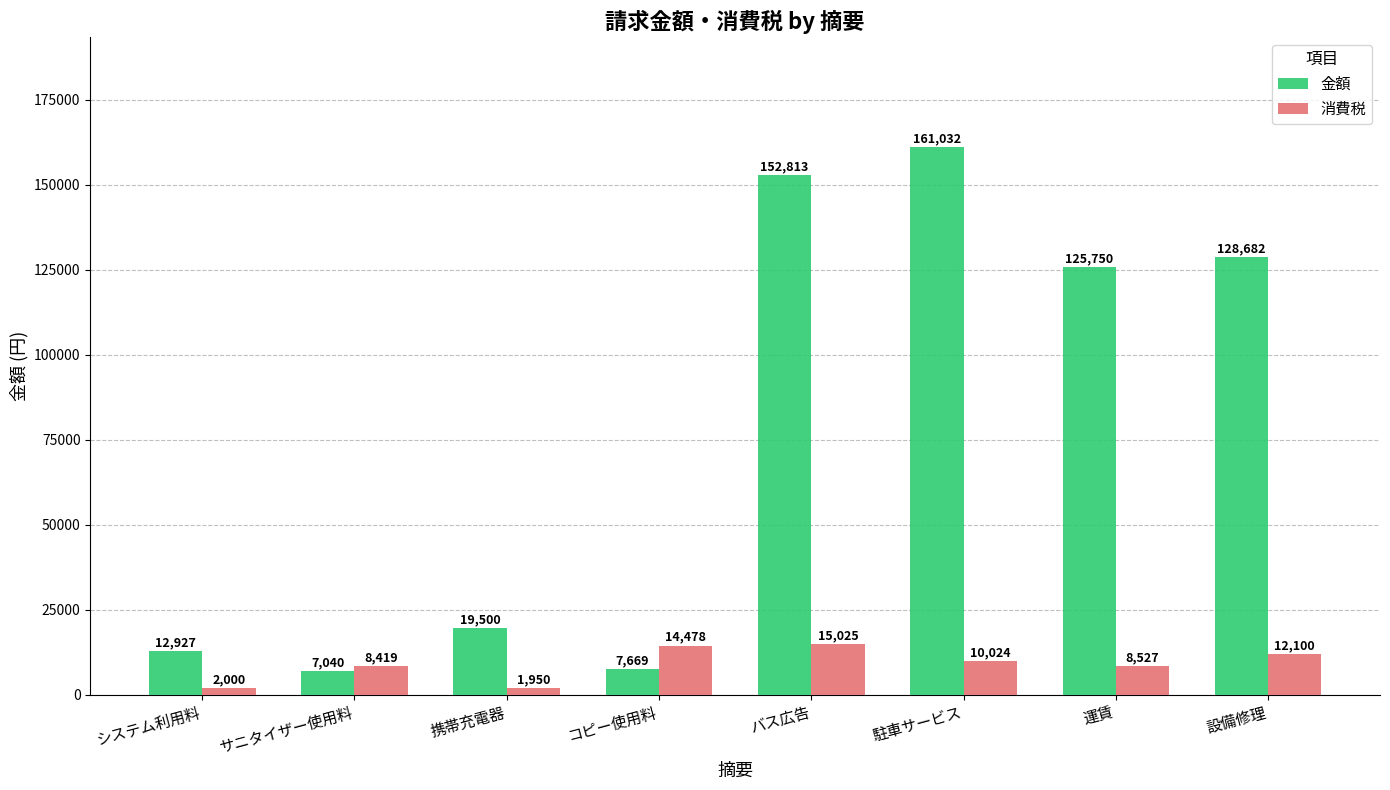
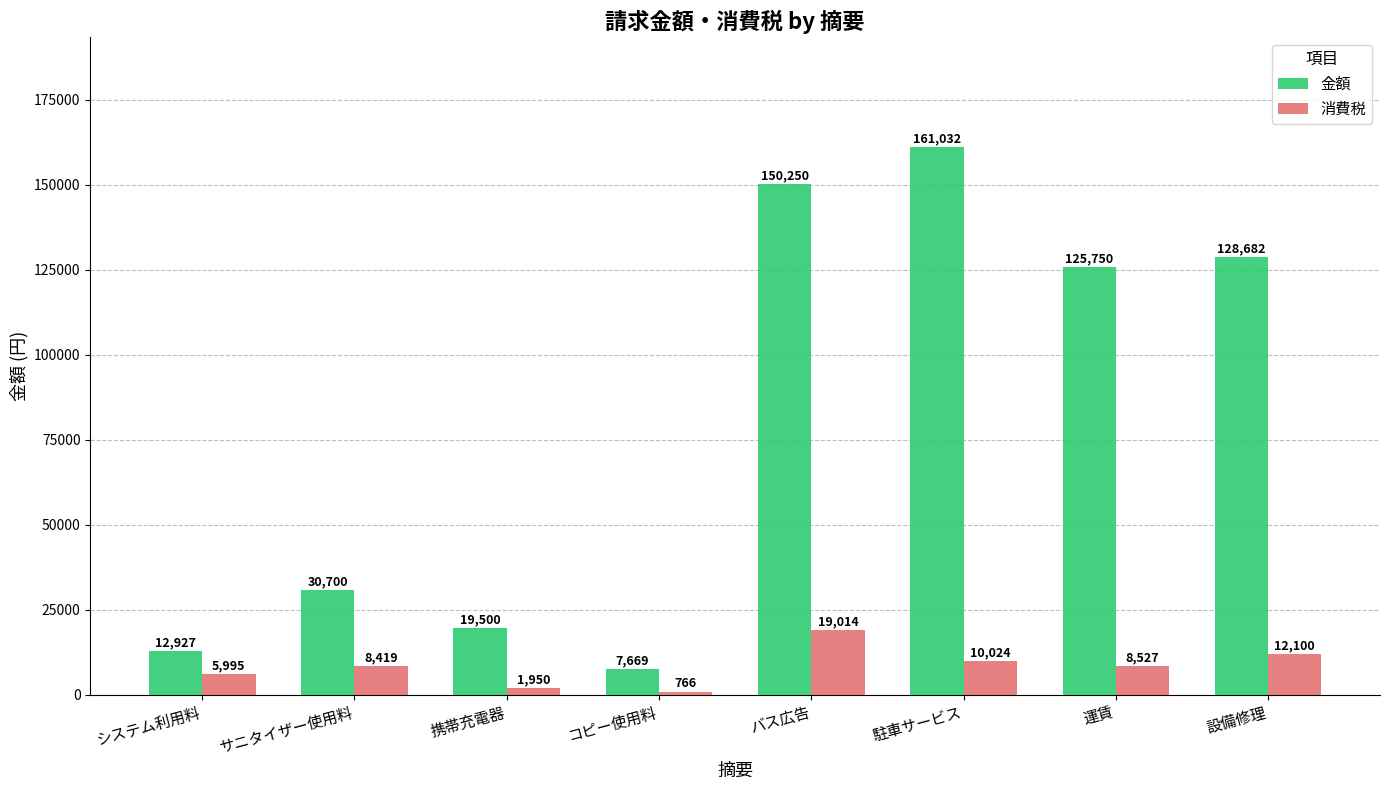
  {
    "金額": {
      "システム利用料": "12,927",
-     "サニタイザー使用料": "7,040",
+     "サニタイザー使用料": "30,700",
      "携帯充電器": "19,500",
      "コピー使用料": "7,669",
-     "バス広告": "152,813",
+     "バス広告": "150,250",
      "駐車サービス": "161,032",
      "運賃": "125,750",
      "設備修理": "128,682"
    },
    "消費税": {
-     "システム利用料": "2,000",
+     "システム利用料": "5,995",
      "サニタイザー使用料": "8,419",
      "携帯充電器": "1,950",
-     "コピー使用料": "14,478",
-     "バス広告": "15,025",
+     "コピー使用料": "766",
+     "バス広告": "19,014",
      "駐車サービス": "10,024",
      "運賃": "8,527",
      "設備修理": "12,100"
    }
  }
